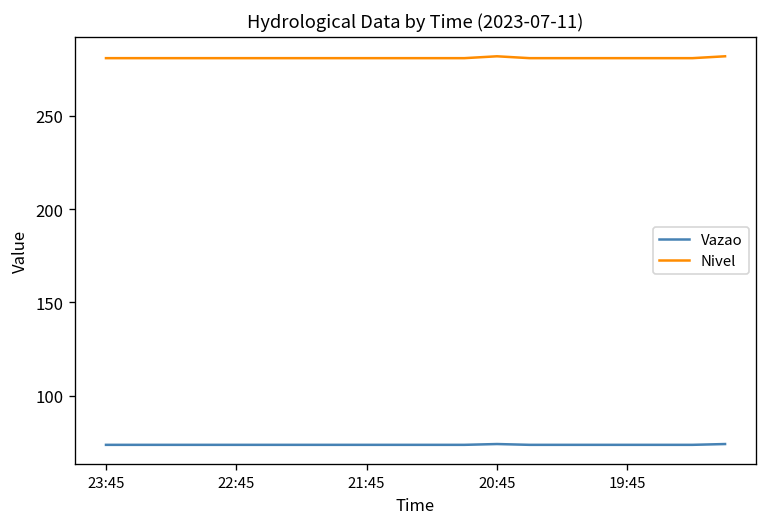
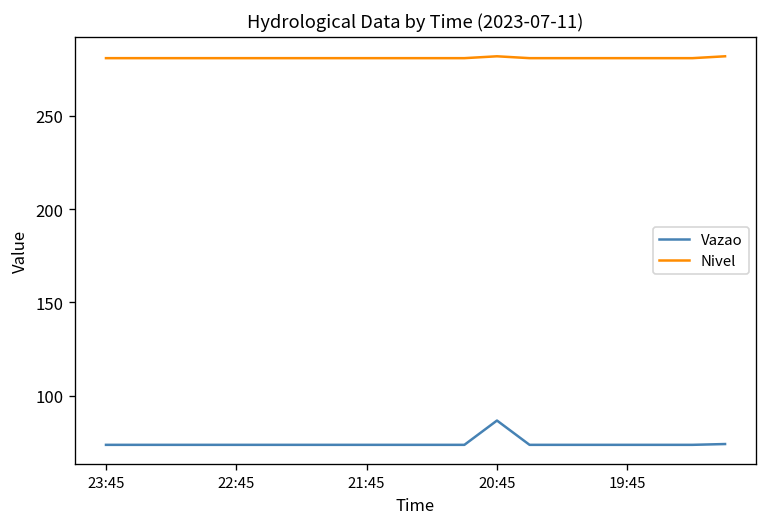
  {
    "Vazao": {
      "23:45": 74,
      "22:45": 74,
      "21:45": 74,
-     "20:45": 74,
+     "20:45": 87,
      "19:45": 74
    },
    "Nivel": {
      "23:45": 281,
      "22:45": 281,
      "21:45": 281,
      "20:45": 282,
      "19:45": 281
    }
  }
